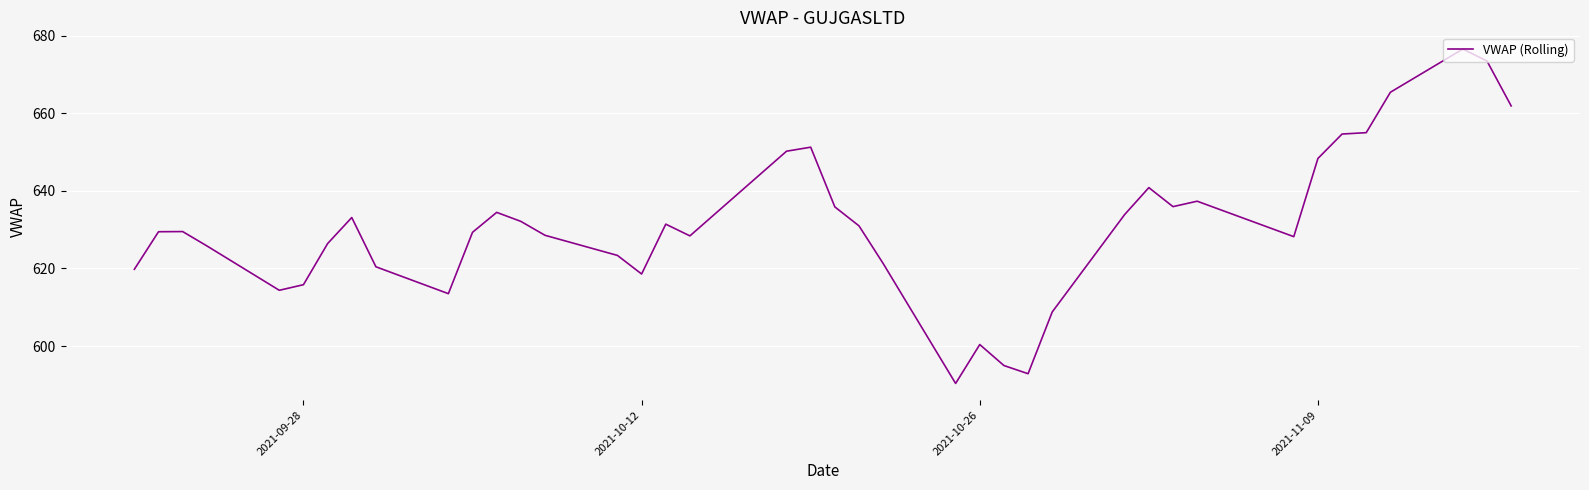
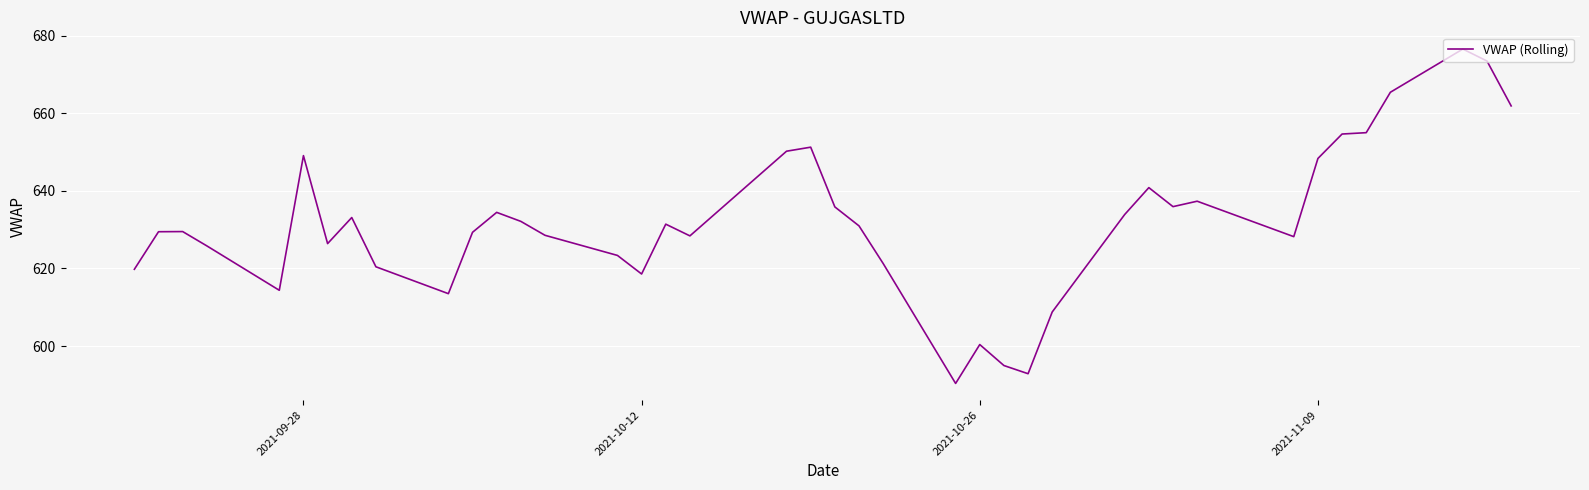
  {
-   "2021-09-28": 616,
+   "2021-09-28": 649,
    "2021-10-12": 619,
    "2021-10-26": 600,
    "2021-11-09": 648
  }
